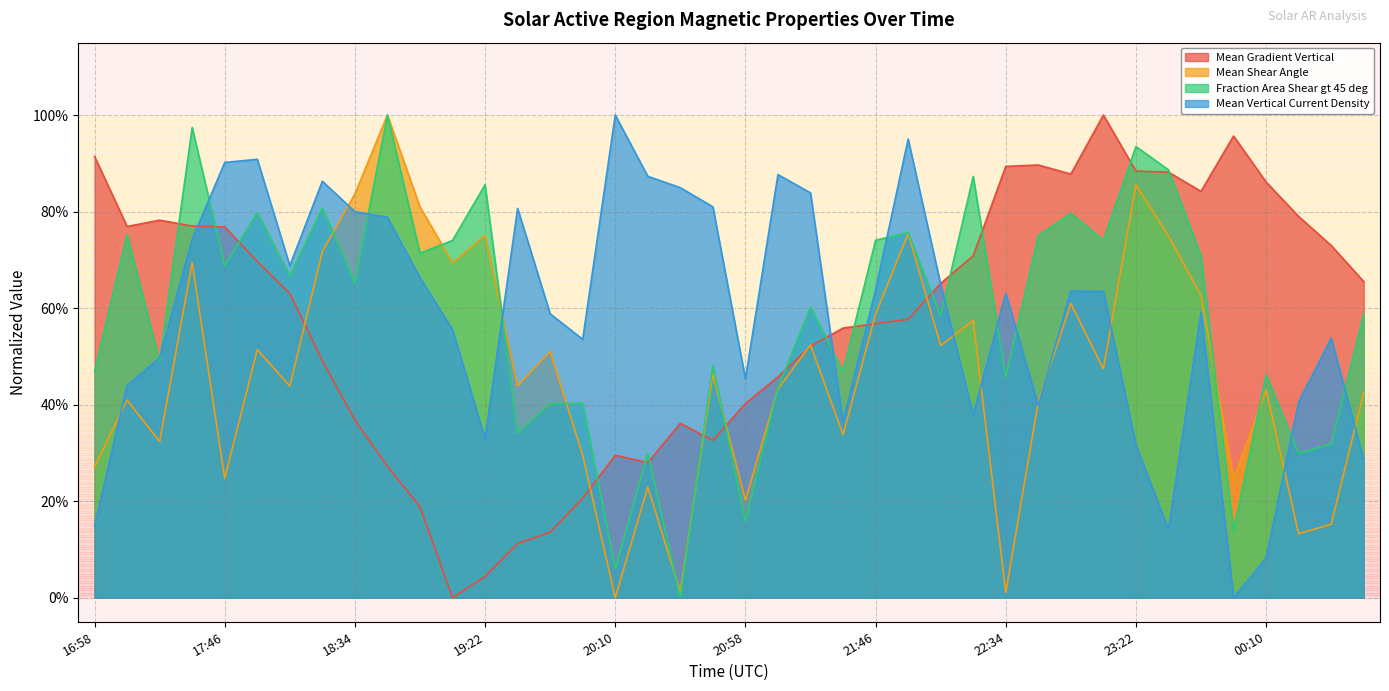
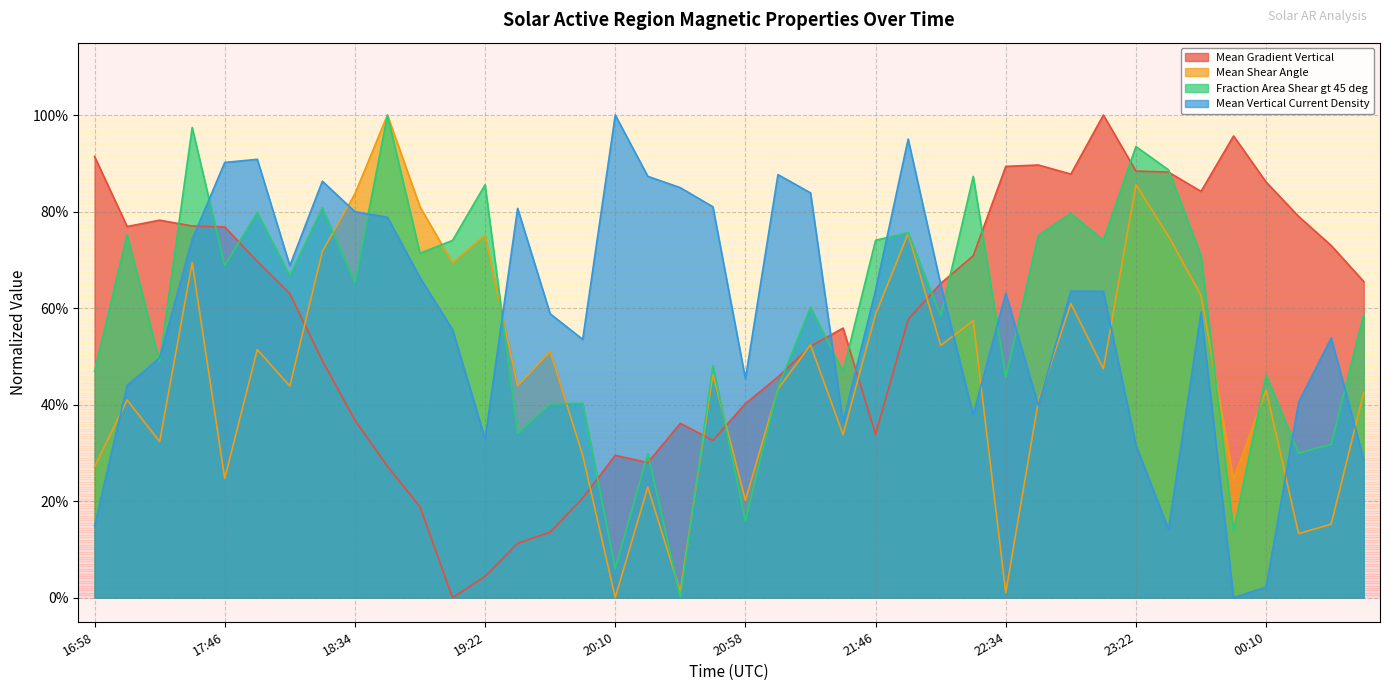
  {
    "Mean Gradient Vertical": {
      "16:58": "91%",
      "17:46": "77%",
      "18:34": "37%",
      "19:22": "4%",
      "20:10": "29%",
      "20:58": "40%",
-     "21:46": "57%",
+     "21:46": "34%",
      "22:34": "89%",
      "23:22": "88%",
      "00:10": "86%"
    },
    "Mean Shear Angle": {
      "16:58": "27%",
      "17:46": "25%",
      "18:34": "84%",
      "19:22": "75%",
      "20:10": "0%",
      "20:58": "20%",
      "21:46": "59%",
      "22:34": "1%",
      "23:22": "86%",
      "00:10": "43%"
    },
    "Fraction Area Shear gt 45 deg": {
      "16:58": "47%",
      "17:46": "69%",
      "18:34": "65%",
      "19:22": "86%",
      "20:10": "6%",
      "20:58": "16%",
      "21:46": "74%",
      "22:34": "46%",
      "23:22": "93%",
      "00:10": "46%"
    },
    "Mean Vertical Current Density": {
      "16:58": "15%",
      "17:46": "90%",
      "18:34": "80%",
      "19:22": "33%",
      "20:10": "100%",
      "20:58": "45%",
      "21:46": "64%",
      "22:34": "63%",
      "23:22": "32%",
-     "00:10": "8%"
+     "00:10": "2%"
    }
  }
